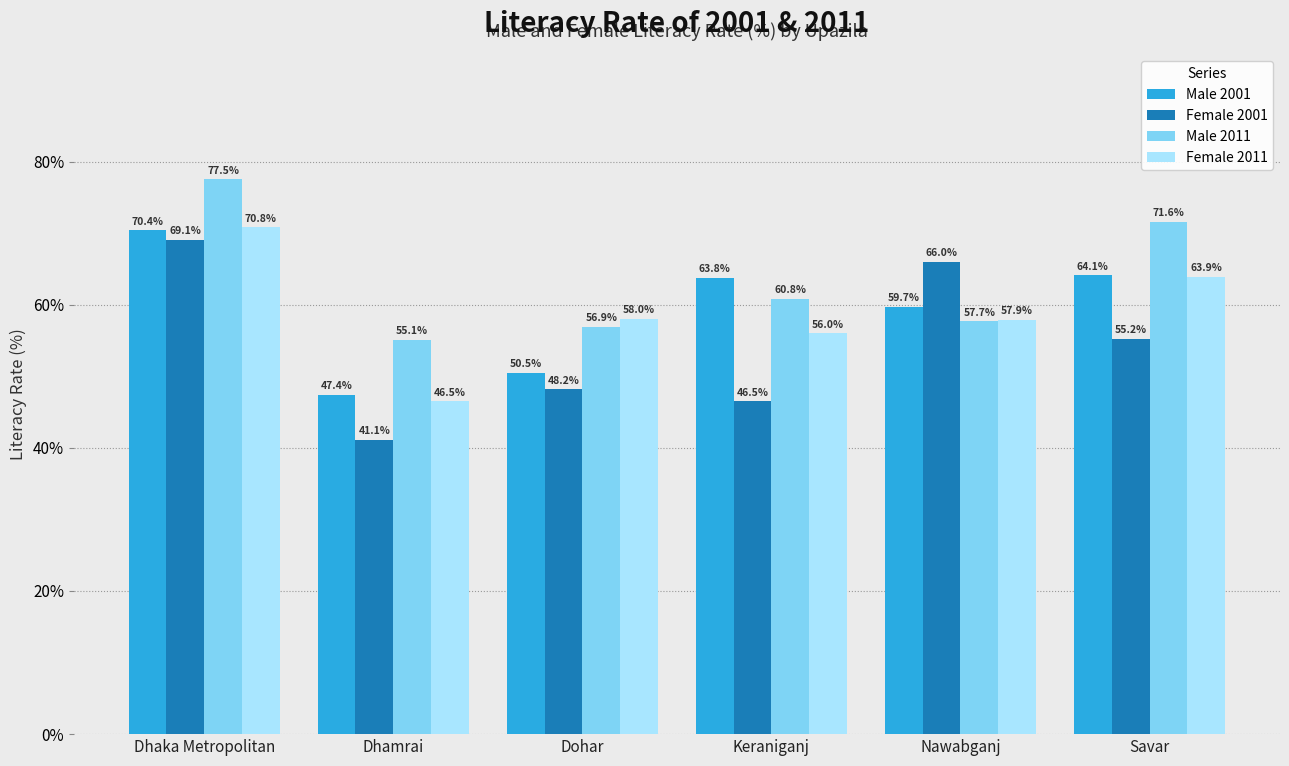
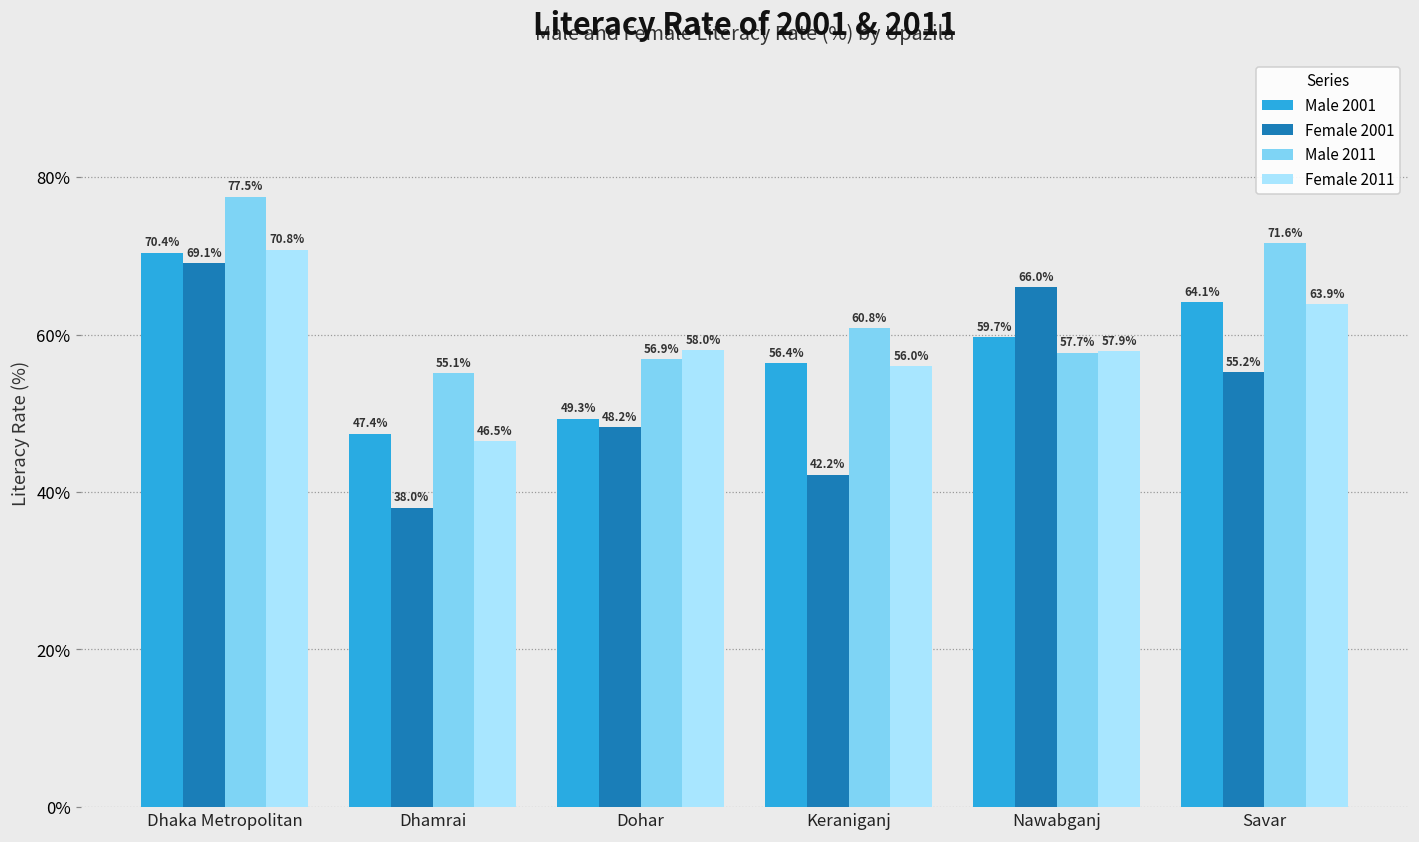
  {
    "Male 2001": {
      "Dhaka Metropolitan": "70.4%",
      "Dhamrai": "47.4%",
-     "Dohar": "50.5%",
-     "Keraniganj": "63.8%",
+     "Dohar": "49.3%",
+     "Keraniganj": "56.4%",
      "Nawabganj": "59.7%",
      "Savar": "64.1%"
    },
    "Female 2001": {
      "Dhaka Metropolitan": "69.1%",
-     "Dhamrai": "41.1%",
+     "Dhamrai": "38.0%",
      "Dohar": "48.2%",
-     "Keraniganj": "46.5%",
+     "Keraniganj": "42.2%",
      "Nawabganj": "66.0%",
      "Savar": "55.2%"
    }
  }
